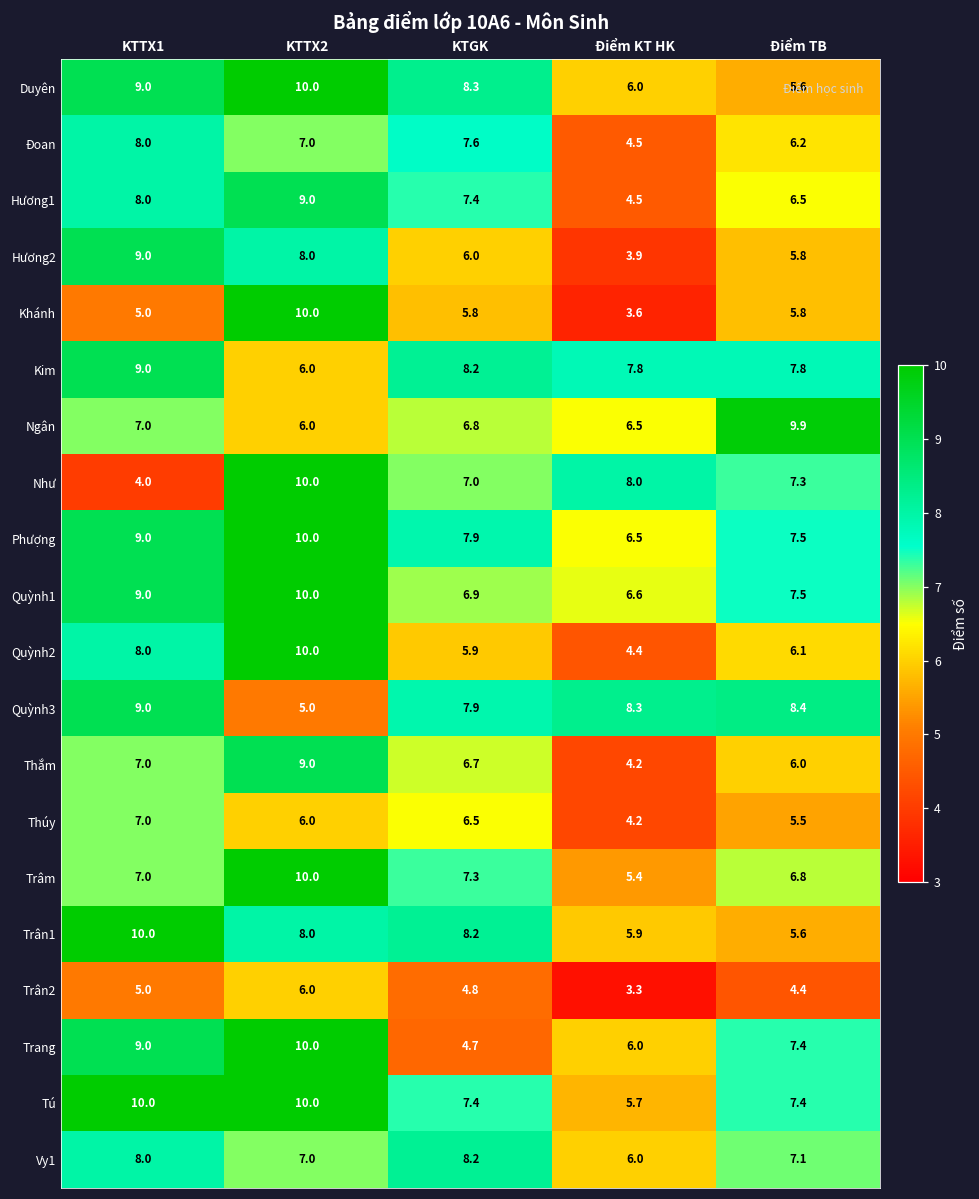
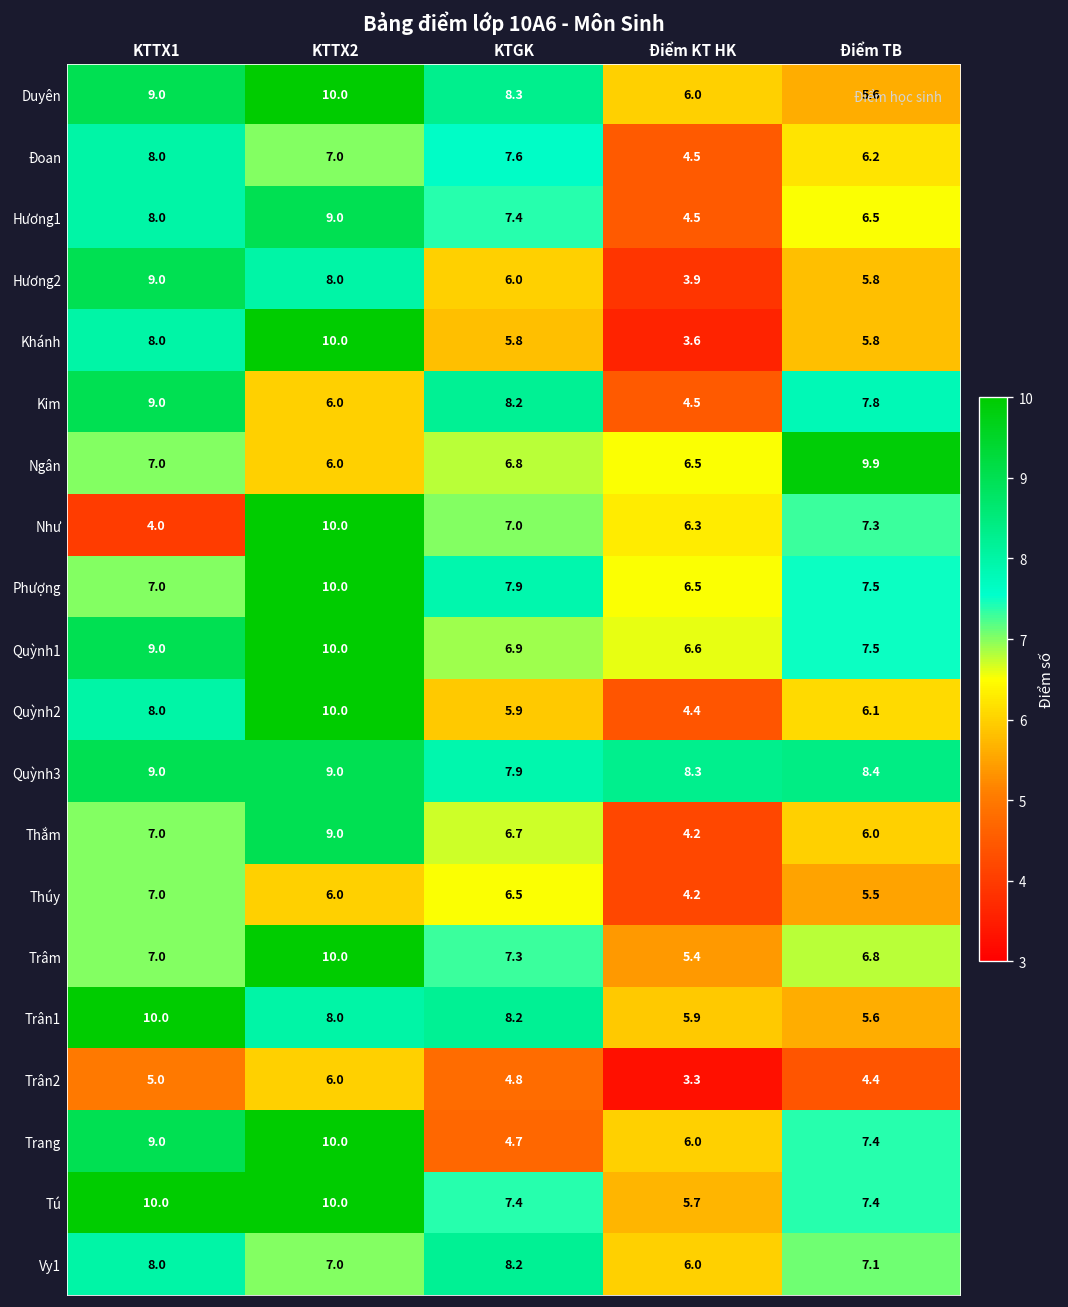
  {
    "Duyên": {
      "KTTX1": 9.0,
      "KTTX2": 10.0,
      "KTGK": 8.3,
      "Điểm KT HK": 6.0
    },
    "Đoan": {
      "KTTX1": 8.0,
      "KTTX2": 7.0,
      "KTGK": 7.6,
      "Điểm KT HK": 4.5,
      "Điểm TB": 6.2
    },
    "Hương1": {
      "KTTX1": 8.0,
      "KTTX2": 9.0,
      "KTGK": 7.4,
      "Điểm KT HK": 4.5,
      "Điểm TB": 6.5
    },
    "Hương2": {
      "KTTX1": 9.0,
      "KTTX2": 8.0,
      "KTGK": 6.0,
      "Điểm KT HK": 3.9,
      "Điểm TB": 5.8
    },
    "Khánh": {
-     "KTTX1": 5.0,
+     "KTTX1": 8.0,
      "KTTX2": 10.0,
      "KTGK": 5.8,
      "Điểm KT HK": 3.6,
      "Điểm TB": 5.8
    },
    "Kim": {
      "KTTX1": 9.0,
      "KTTX2": 6.0,
      "KTGK": 8.2,
-     "Điểm KT HK": 7.8,
+     "Điểm KT HK": 4.5,
      "Điểm TB": 7.8
    },
    "Ngân": {
      "KTTX1": 7.0,
      "KTTX2": 6.0,
      "KTGK": 6.8,
      "Điểm KT HK": 6.5,
      "Điểm TB": 9.9
    },
    "Như": {
      "KTTX1": 4.0,
      "KTTX2": 10.0,
      "KTGK": 7.0,
-     "Điểm KT HK": 8.0,
+     "Điểm KT HK": 6.3,
      "Điểm TB": 7.3
    },
    "Phượng": {
-     "KTTX1": 9.0,
+     "KTTX1": 7.0,
      "KTTX2": 10.0,
      "KTGK": 7.9,
      "Điểm KT HK": 6.5,
      "Điểm TB": 7.5
    },
    "Quỳnh1": {
      "KTTX1": 9.0,
      "KTTX2": 10.0,
      "KTGK": 6.9,
      "Điểm KT HK": 6.6,
      "Điểm TB": 7.5
    },
    "Quỳnh2": {
      "KTTX1": 8.0,
      "KTTX2": 10.0,
      "KTGK": 5.9,
      "Điểm KT HK": 4.4,
      "Điểm TB": 6.1
    },
    "Quỳnh3": {
      "KTTX1": 9.0,
-     "KTTX2": 5.0,
+     "KTTX2": 9.0,
      "KTGK": 7.9,
      "Điểm KT HK": 8.3,
      "Điểm TB": 8.4
    },
    "Thắm": {
      "KTTX1": 7.0,
      "KTTX2": 9.0,
      "KTGK": 6.7,
      "Điểm KT HK": 4.2,
      "Điểm TB": 6.0
    },
    "Thúy": {
      "KTTX1": 7.0,
      "KTTX2": 6.0,
      "KTGK": 6.5,
      "Điểm KT HK": 4.2,
      "Điểm TB": 5.5
    },
    "Trâm": {
      "KTTX1": 7.0,
      "KTTX2": 10.0,
      "KTGK": 7.3,
      "Điểm KT HK": 5.4,
      "Điểm TB": 6.8
    },
    "Trân1": {
      "KTTX1": 10.0,
      "KTTX2": 8.0,
      "KTGK": 8.2,
      "Điểm KT HK": 5.9,
      "Điểm TB": 5.6
    },
    "Trân2": {
      "KTTX1": 5.0,
      "KTTX2": 6.0,
      "KTGK": 4.8,
      "Điểm KT HK": 3.3,
      "Điểm TB": 4.4
    },
    "Trang": {
      "KTTX1": 9.0,
      "KTTX2": 10.0,
      "KTGK": 4.7,
      "Điểm KT HK": 6.0,
      "Điểm TB": 7.4
    },
    "Tú": {
      "KTTX1": 10.0,
      "KTTX2": 10.0,
      "KTGK": 7.4,
      "Điểm KT HK": 5.7,
      "Điểm TB": 7.4
    },
    "Vy1": {
      "KTTX1": 8.0,
      "KTTX2": 7.0,
      "KTGK": 8.2,
      "Điểm KT HK": 6.0,
      "Điểm TB": 7.1
    }
  }
